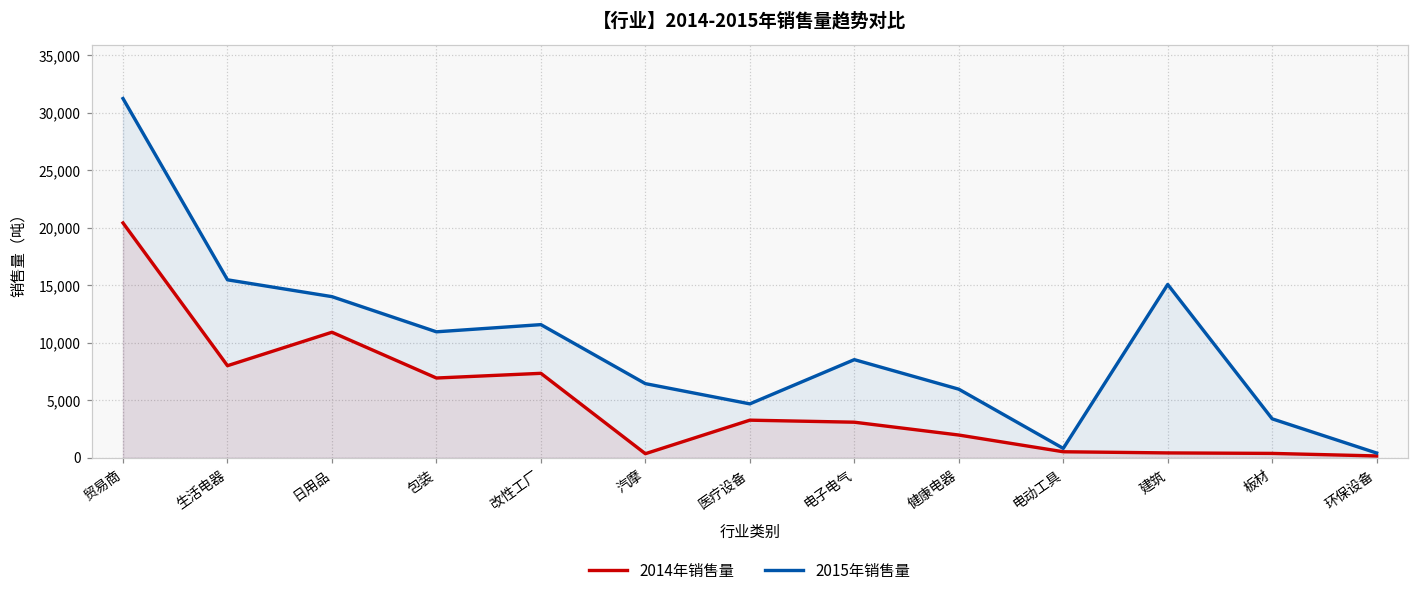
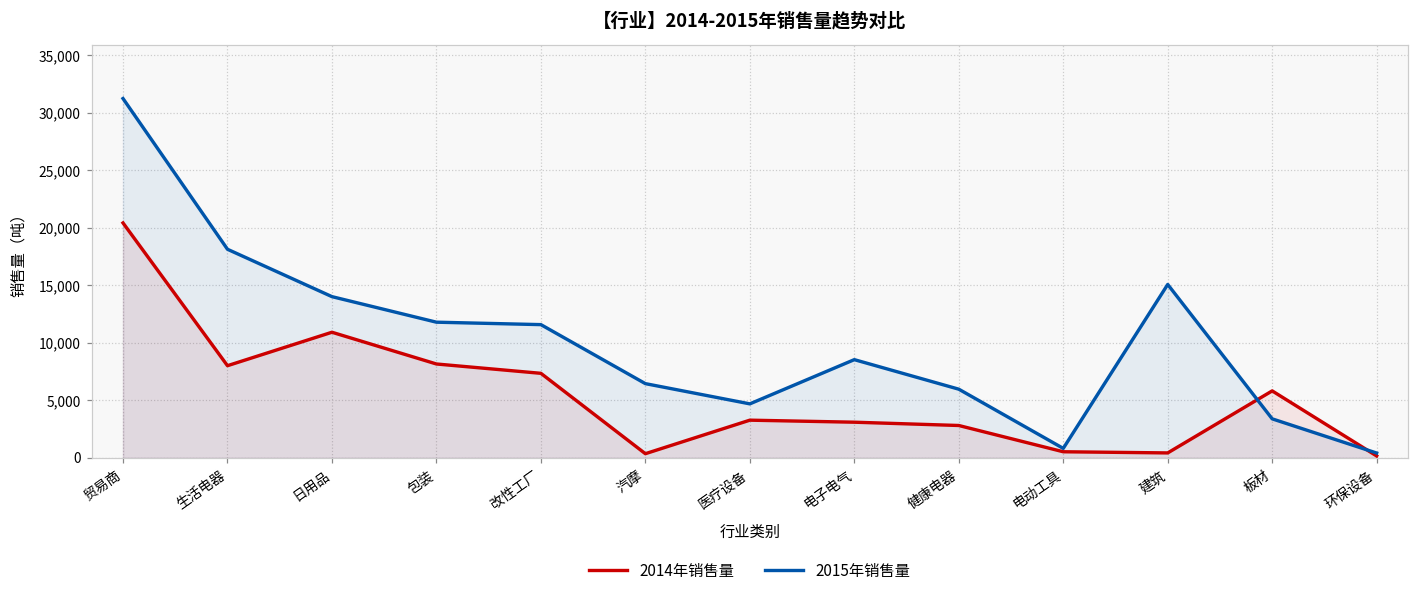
  {
    "2014年销售量": {
      "贸易商": "20,400",
      "生活电器": "8,000",
      "日用品": "10,900",
-     "包装": "6,900",
+     "包装": "8,200",
      "改性工厂": "7,400",
      "汽摩": "400",
      "医疗设备": "3,300",
      "电子电气": "3,100",
-     "健康电器": "2,000",
+     "健康电器": "2,800",
      "电动工具": "500",
      "建筑": "400",
-     "板材": "400",
+     "板材": "5,800",
      "环保设备": "200"
    },
    "2015年销售量": {
      "贸易商": "31,200",
-     "生活电器": "15,500",
+     "生活电器": "18,100",
      "日用品": "14,000",
-     "包装": "11,000",
+     "包装": "11,800",
      "改性工厂": "11,600",
      "汽摩": "6,500",
      "医疗设备": "4,700",
      "电子电气": "8,500",
      "健康电器": "6,000",
      "电动工具": "800",
      "建筑": "15,100",
      "板材": "3,400",
      "环保设备": "400"
    }
  }
